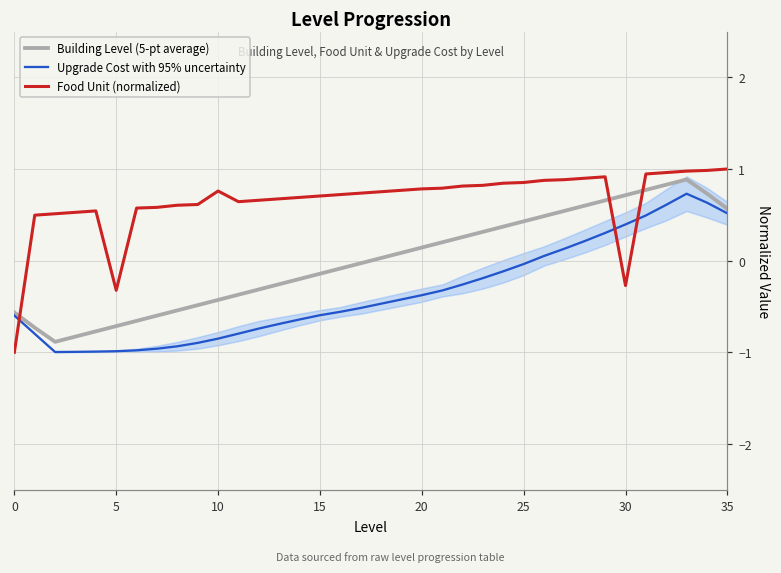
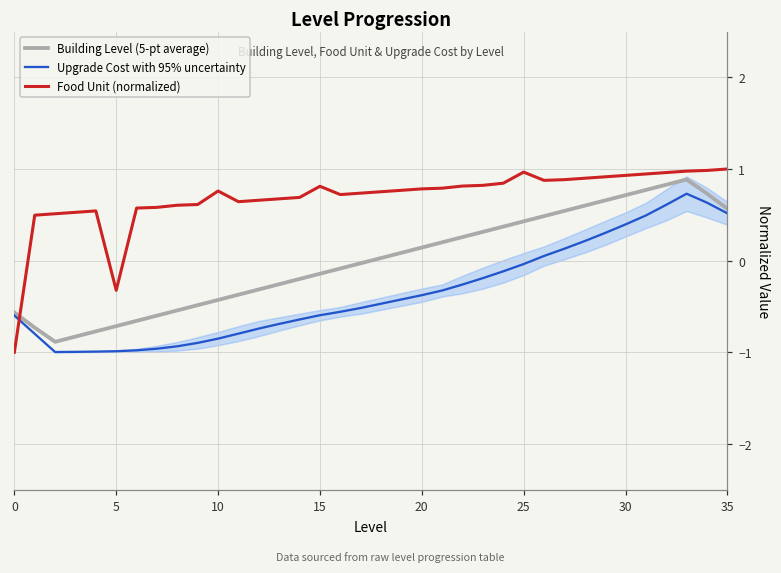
  {
    "Building Level (5-pt average)": {
      "0": -0.6,
      "5": -0.7,
      "10": -0.4,
      "15": -0.1,
      "20": 0.1,
      "25": 0.4,
      "30": 0.7,
      "35": 0.6
    },
    "Upgrade Cost with 95% uncertainty": {
      "10": -0.9,
      "15": -0.6,
      "20": -0.4,
      "25": 0.0,
      "30": 0.4,
      "35": 0.5
    },
    "Food Unit (normalized)": {
      "0": -1.0,
      "5": -0.3,
      "10": 0.8,
-     "15": 0.7,
+     "15": 0.8,
      "20": 0.8,
-     "25": 0.9,
-     "30": -0.3,
+     "25": 1.0,
+     "30": 0.9,
      "35": 1.0
    }
  }
